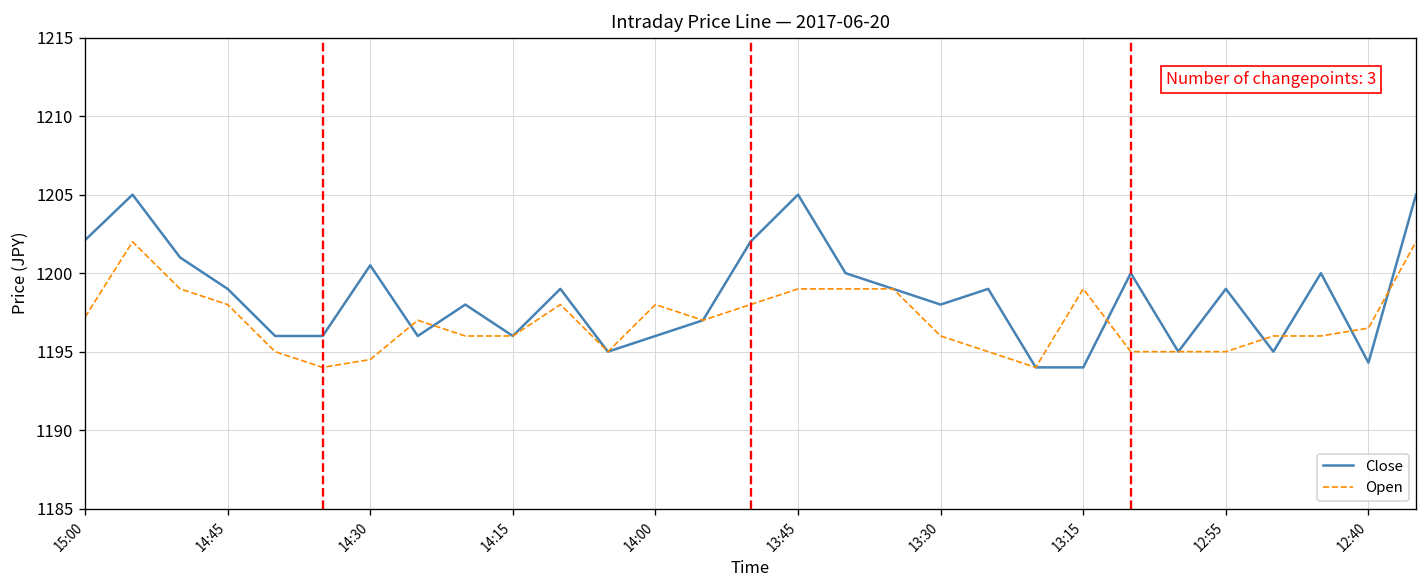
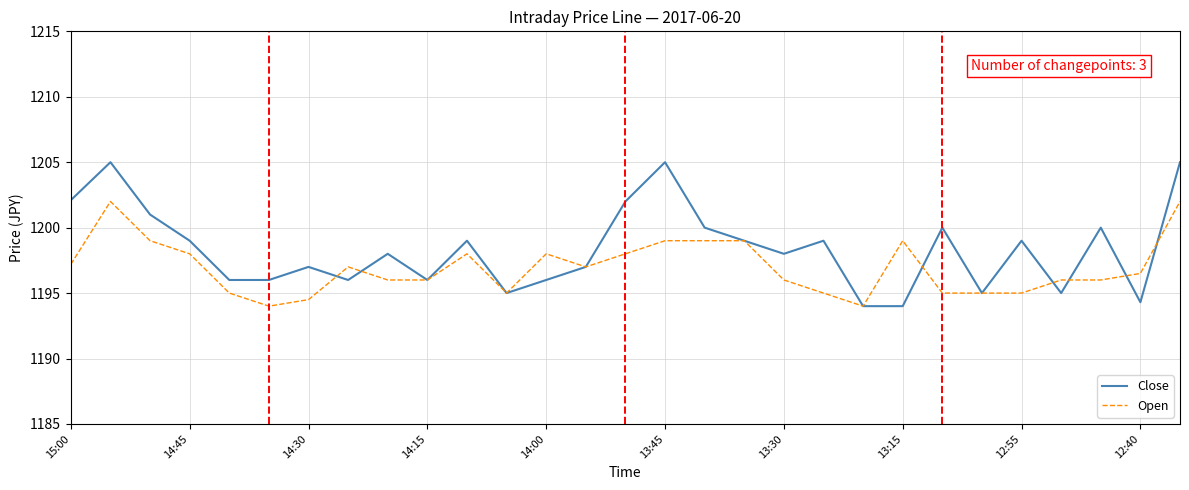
  {
    "Close": {
      "15:00": 1202.1,
      "14:45": 1199.0,
-     "14:30": 1200.5,
+     "14:30": 1197.0,
      "14:00": 1196.0,
      "13:45": 1205.0,
      "13:30": 1198.0,
      "13:15": 1194.0,
      "12:55": 1199.0,
      "12:40": 1194.3
    },
    "Open": {
      "15:00": 1197.2,
      "14:45": 1198.0,
      "14:30": 1194.5,
      "14:00": 1198.0,
      "13:45": 1199.0,
      "13:30": 1196.0,
      "13:15": 1199.0,
      "12:55": 1195.0,
      "12:40": 1196.5
    }
  }
